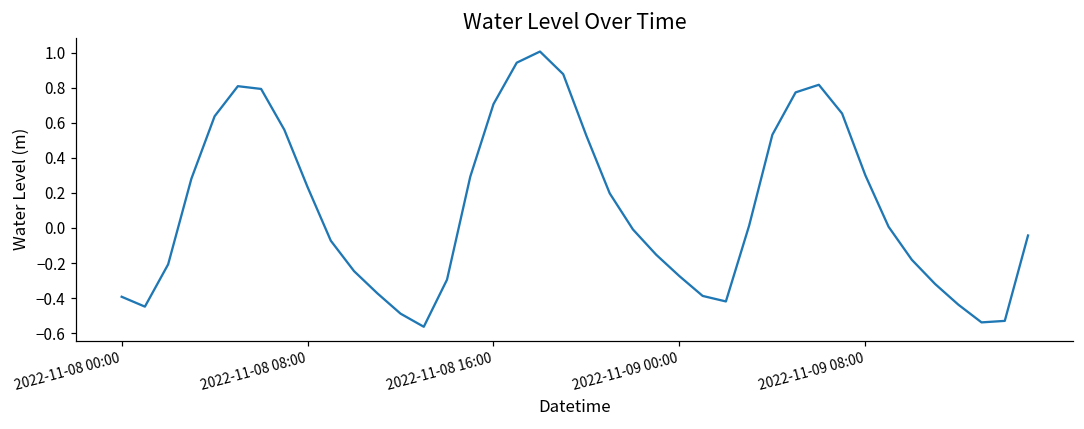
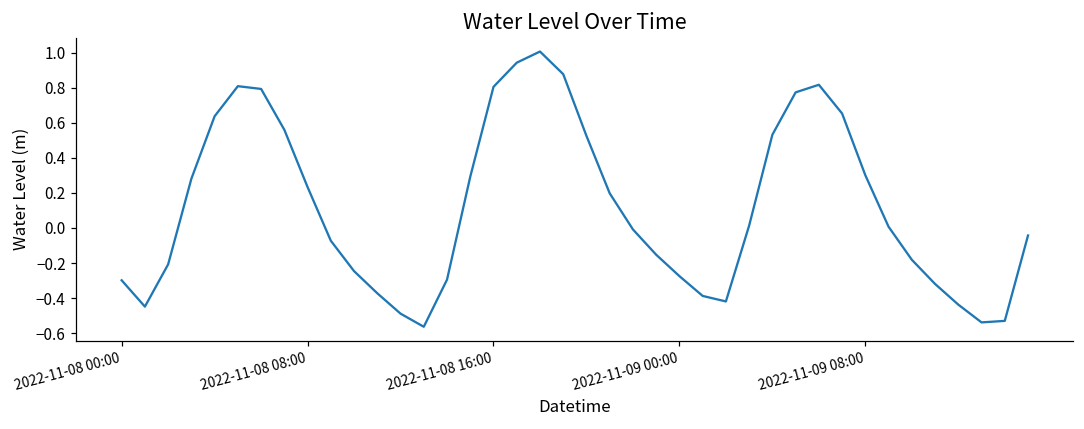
  {
-   "2022-11-08 00:00": -0.39,
+   "2022-11-08 00:00": -0.30,
    "2022-11-08 08:00": 0.23,
-   "2022-11-08 16:00": 0.71,
+   "2022-11-08 16:00": 0.80,
    "2022-11-09 00:00": -0.27,
    "2022-11-09 08:00": 0.30
  }
